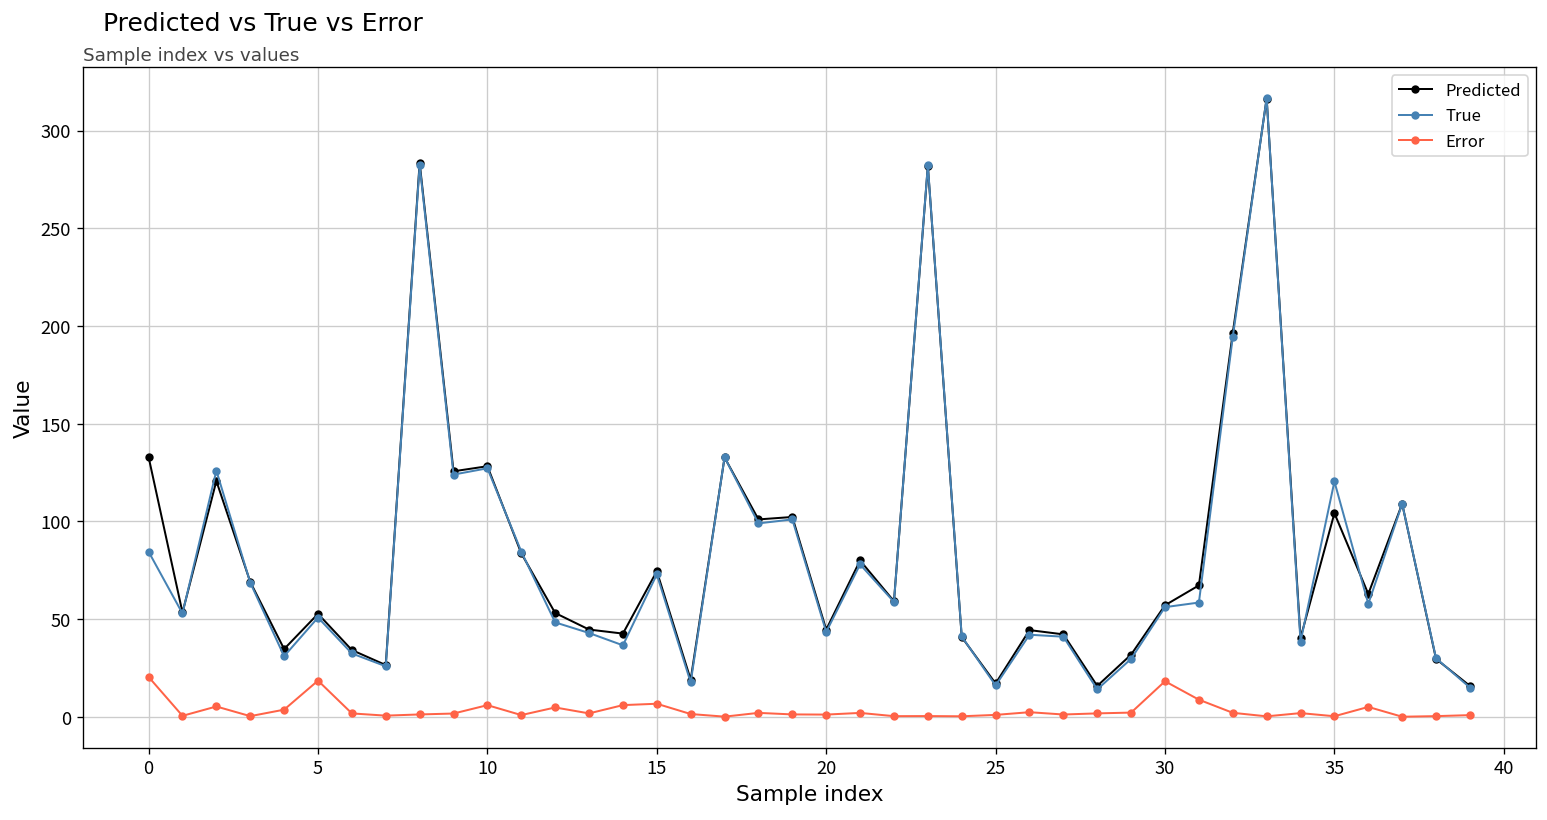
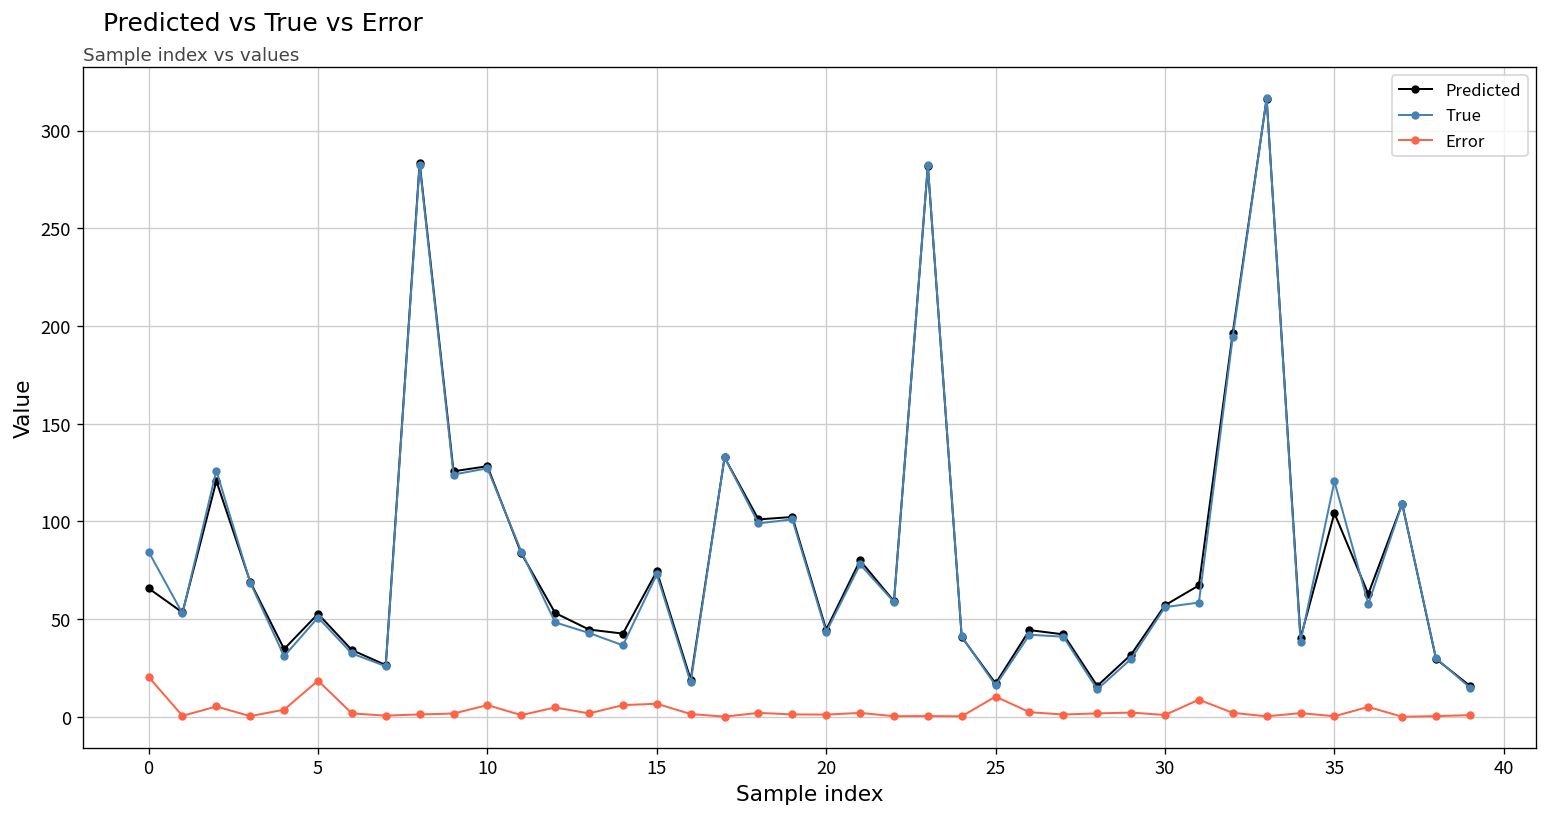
  {
    "Predicted": {
-     "0": 133,
+     "0": 66,
      "5": 53,
      "15": 75,
      "35": 104
    },
    "True": {
      "0": 85,
      "5": 51,
      "15": 73,
      "35": 120
    },
    "Error": {
      "0": 20,
      "5": 19,
      "10": 6,
      "15": 7,
      "20": 1,
-     "25": 1,
-     "30": 18,
+     "25": 10,
+     "30": 1,
      "35": 0
    }
  }
